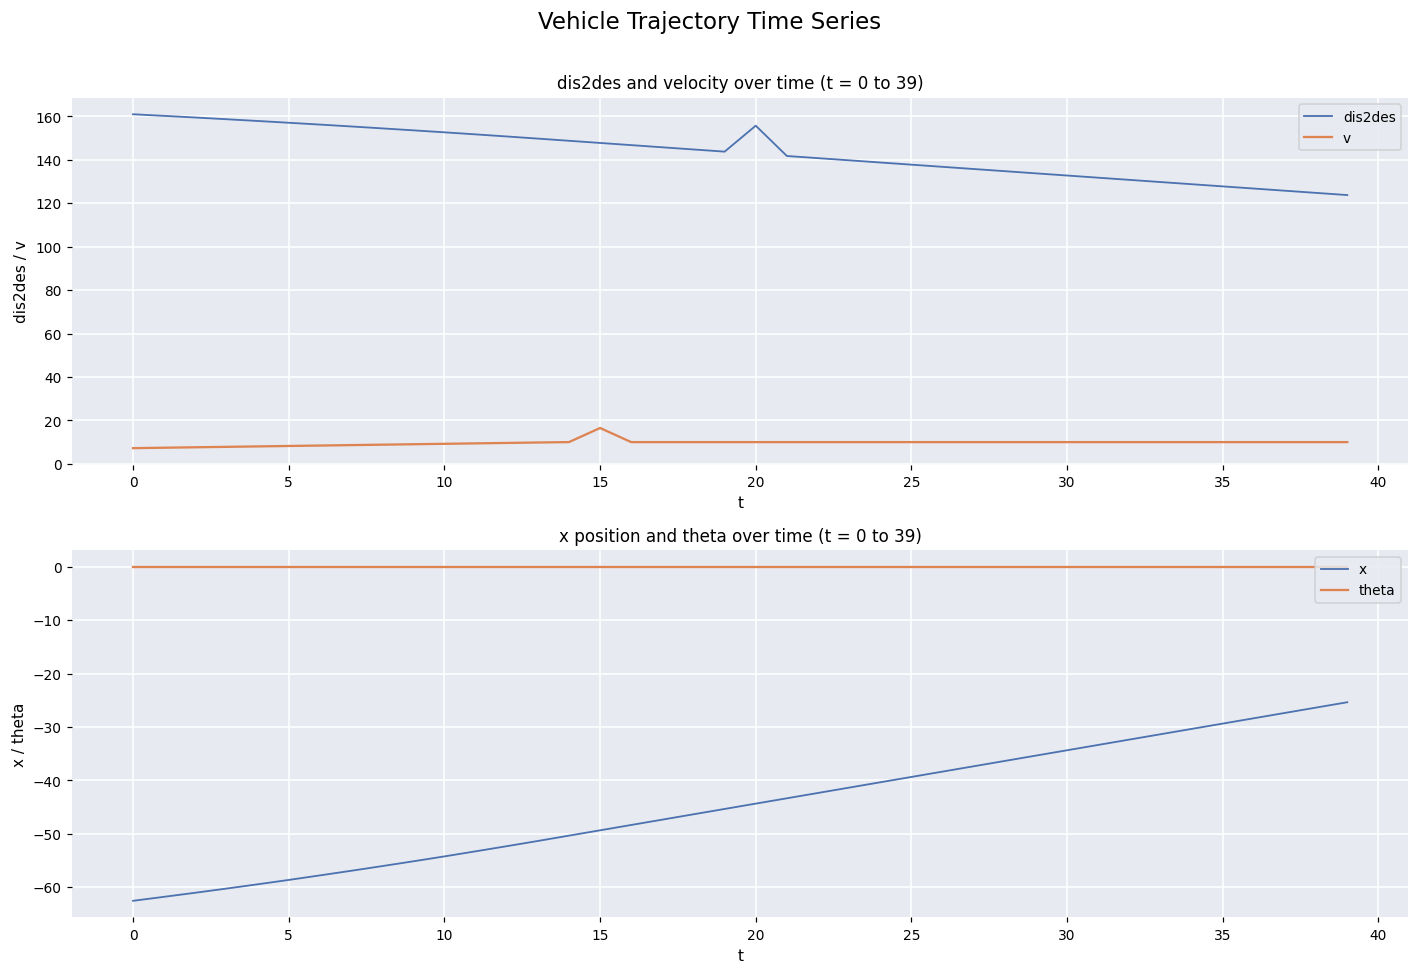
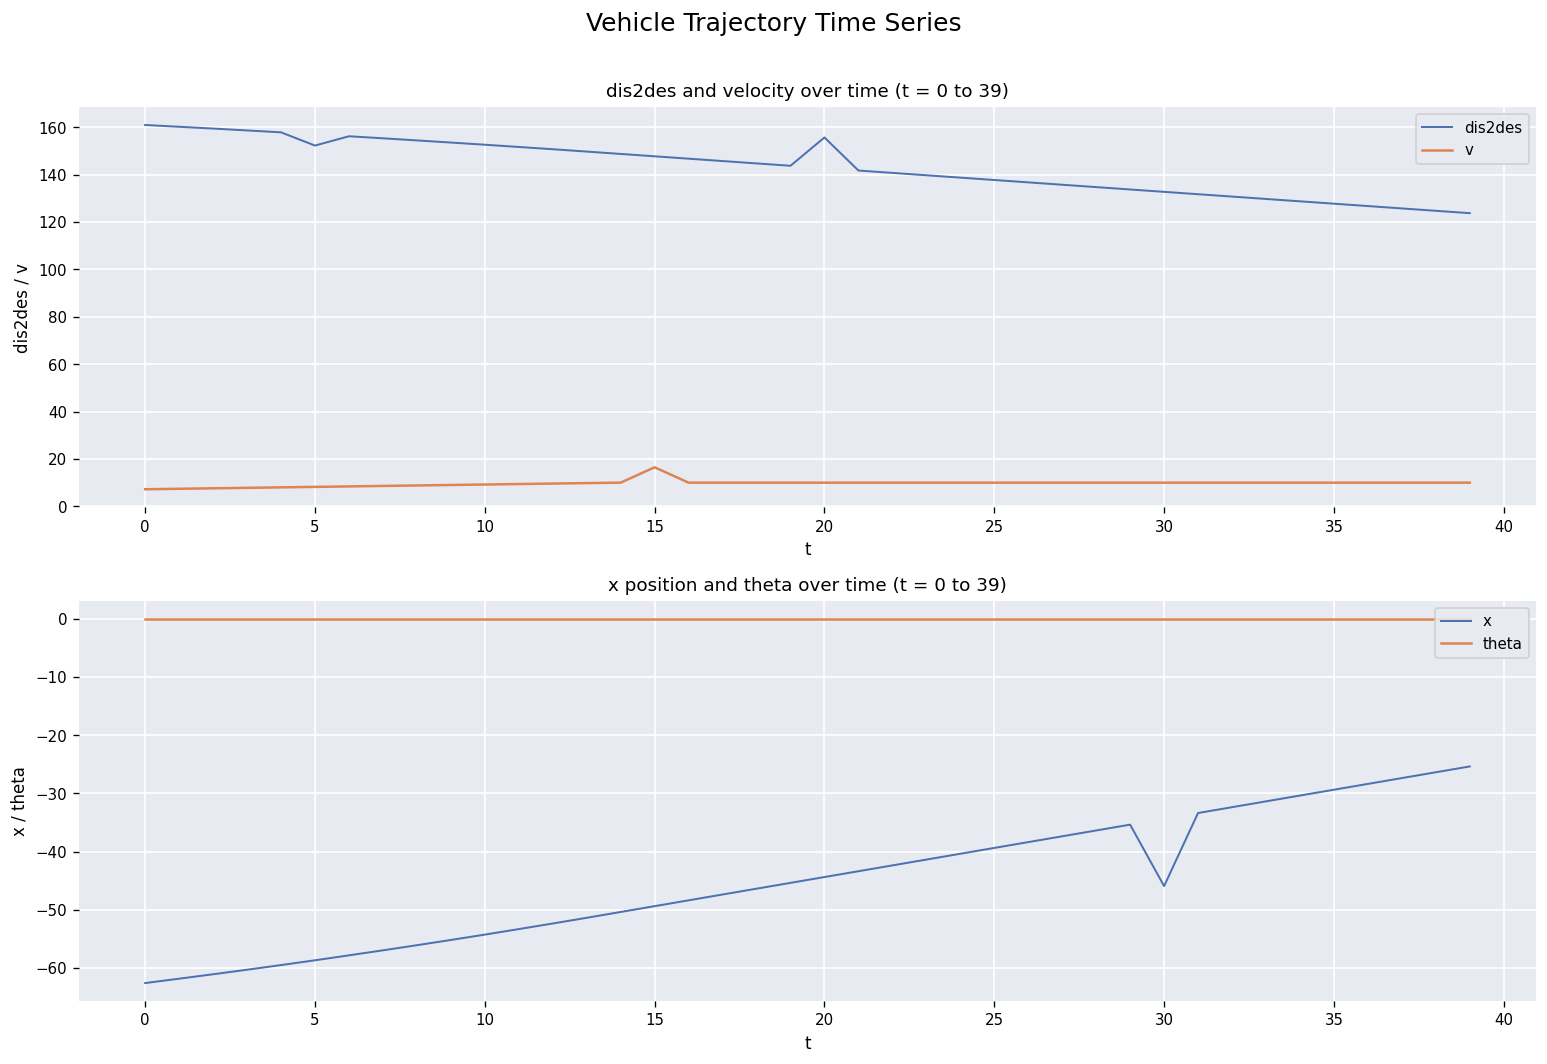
  {
    "dis2des and velocity over time (t = 0 to 39)": {
      "dis2des": {
        "0": 161,
-       "5": 157,
+       "5": 152,
        "10": 153,
        "15": 148,
        "20": 156,
        "25": 138,
        "30": 133,
        "35": 128
      },
      "v": {
        "0": 7,
        "5": 8,
        "10": 9,
        "15": 17,
        "20": 10,
        "25": 10,
        "30": 10,
        "35": 10
      }
    },
    "x position and theta over time (t = 0 to 39)": {
      "x": {
        "0": -63,
        "5": -59,
        "10": -54,
        "15": -49,
        "20": -44,
        "25": -39,
-       "30": -34,
+       "30": -46,
        "35": -29
      },
      "theta": {
        "0": 0,
        "5": 0,
        "10": 0,
        "15": 0,
        "20": 0,
        "25": 0,
        "30": 0,
        "35": 0
      }
    }
  }
